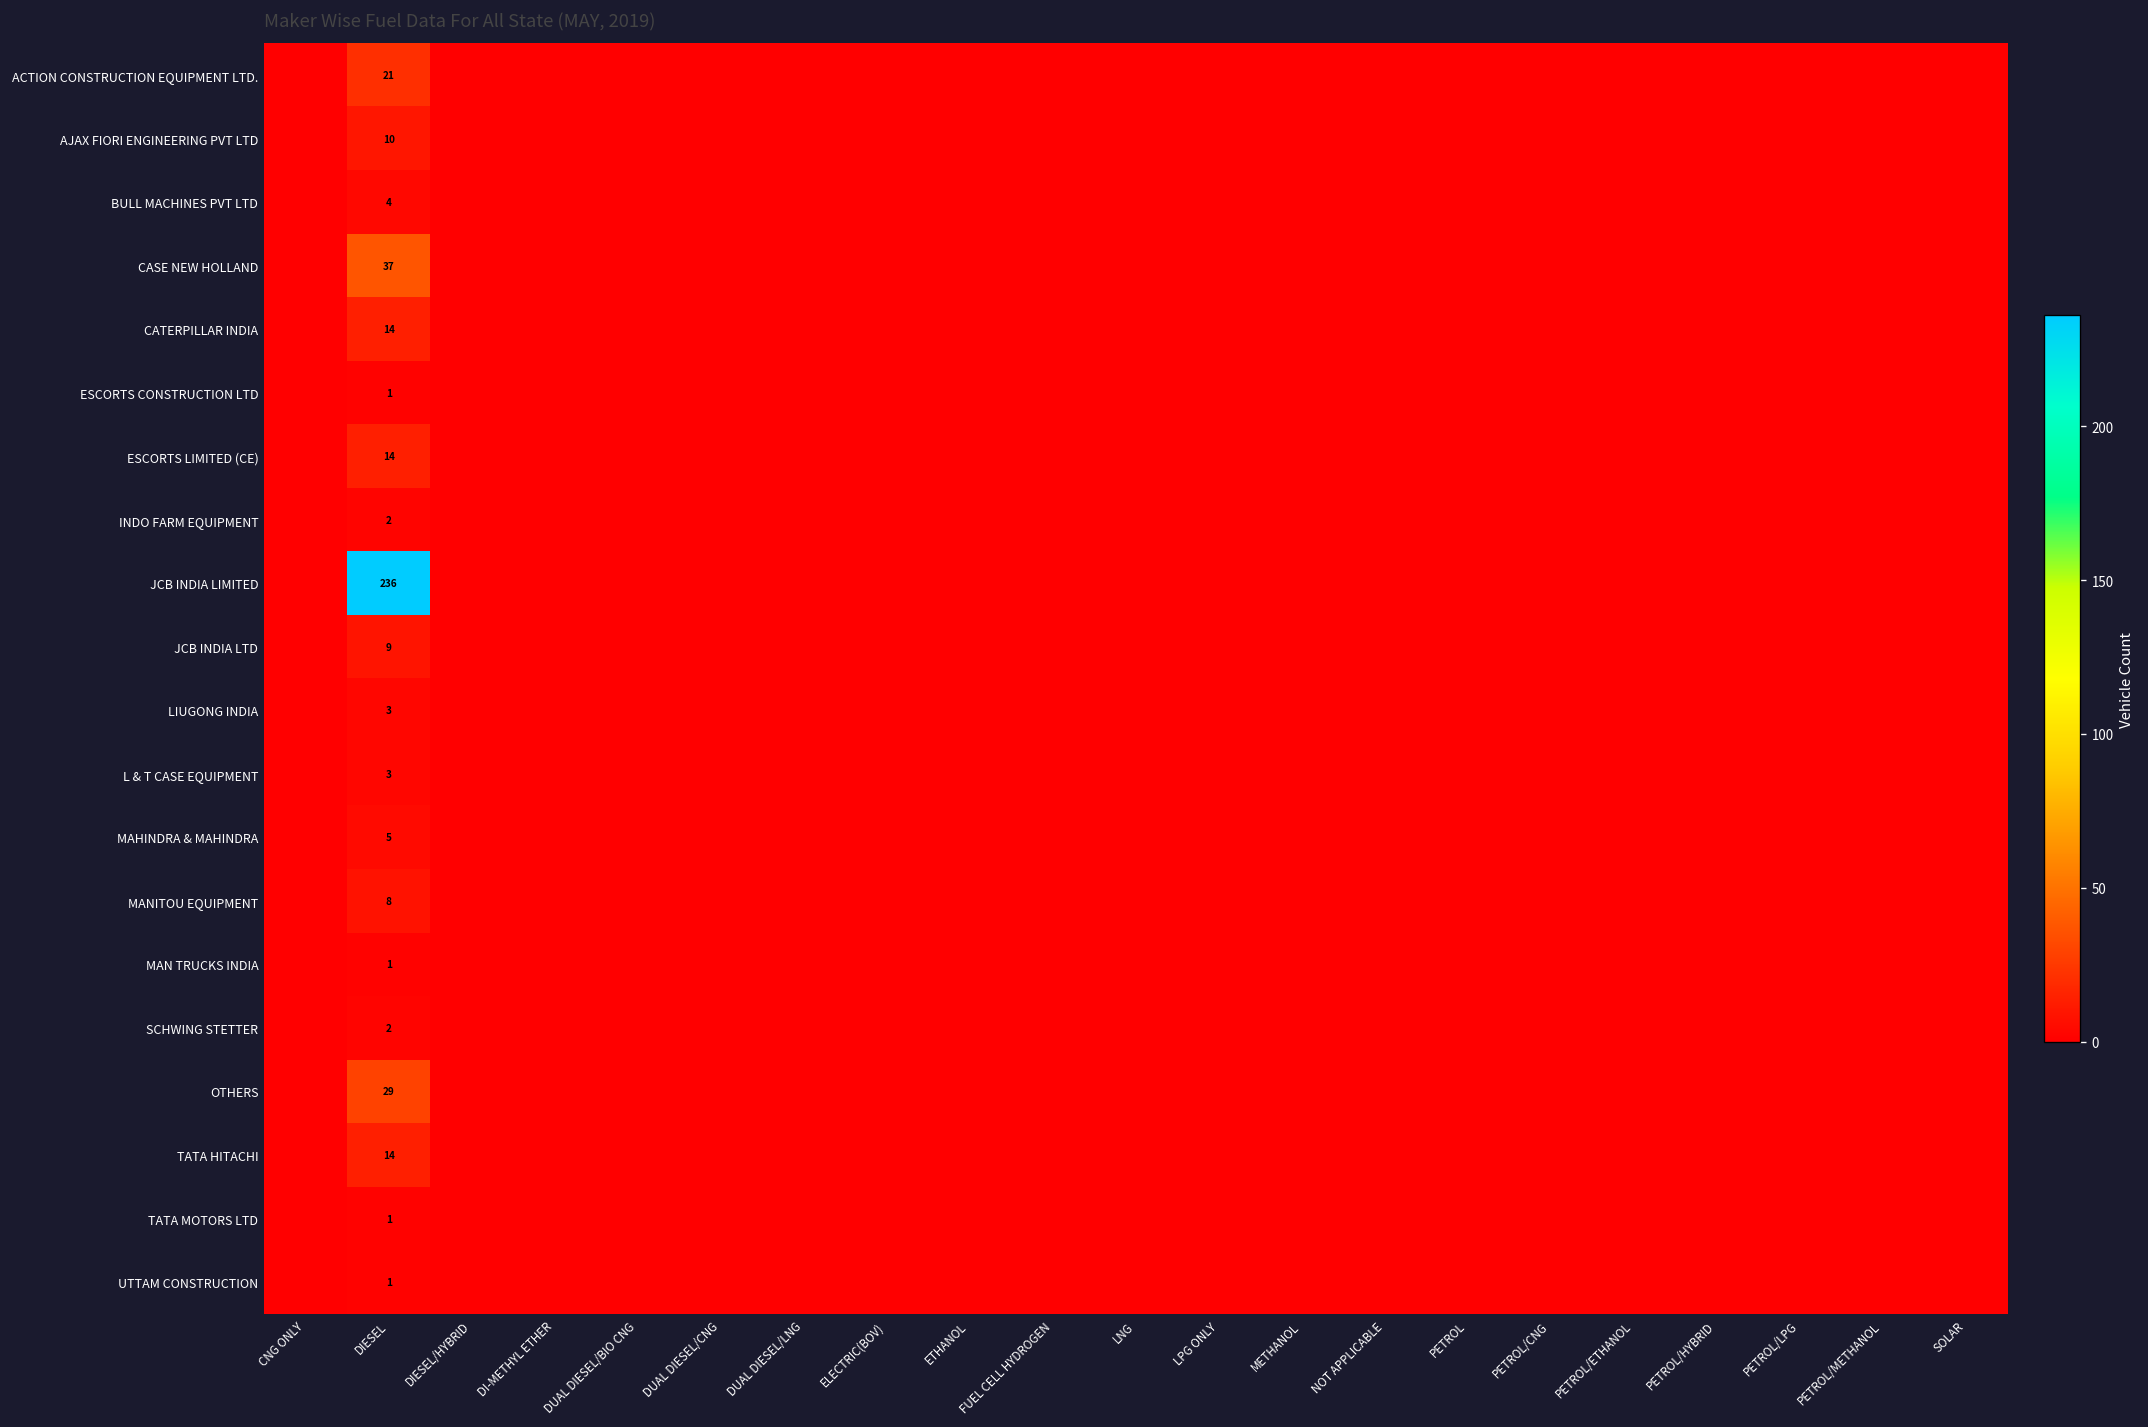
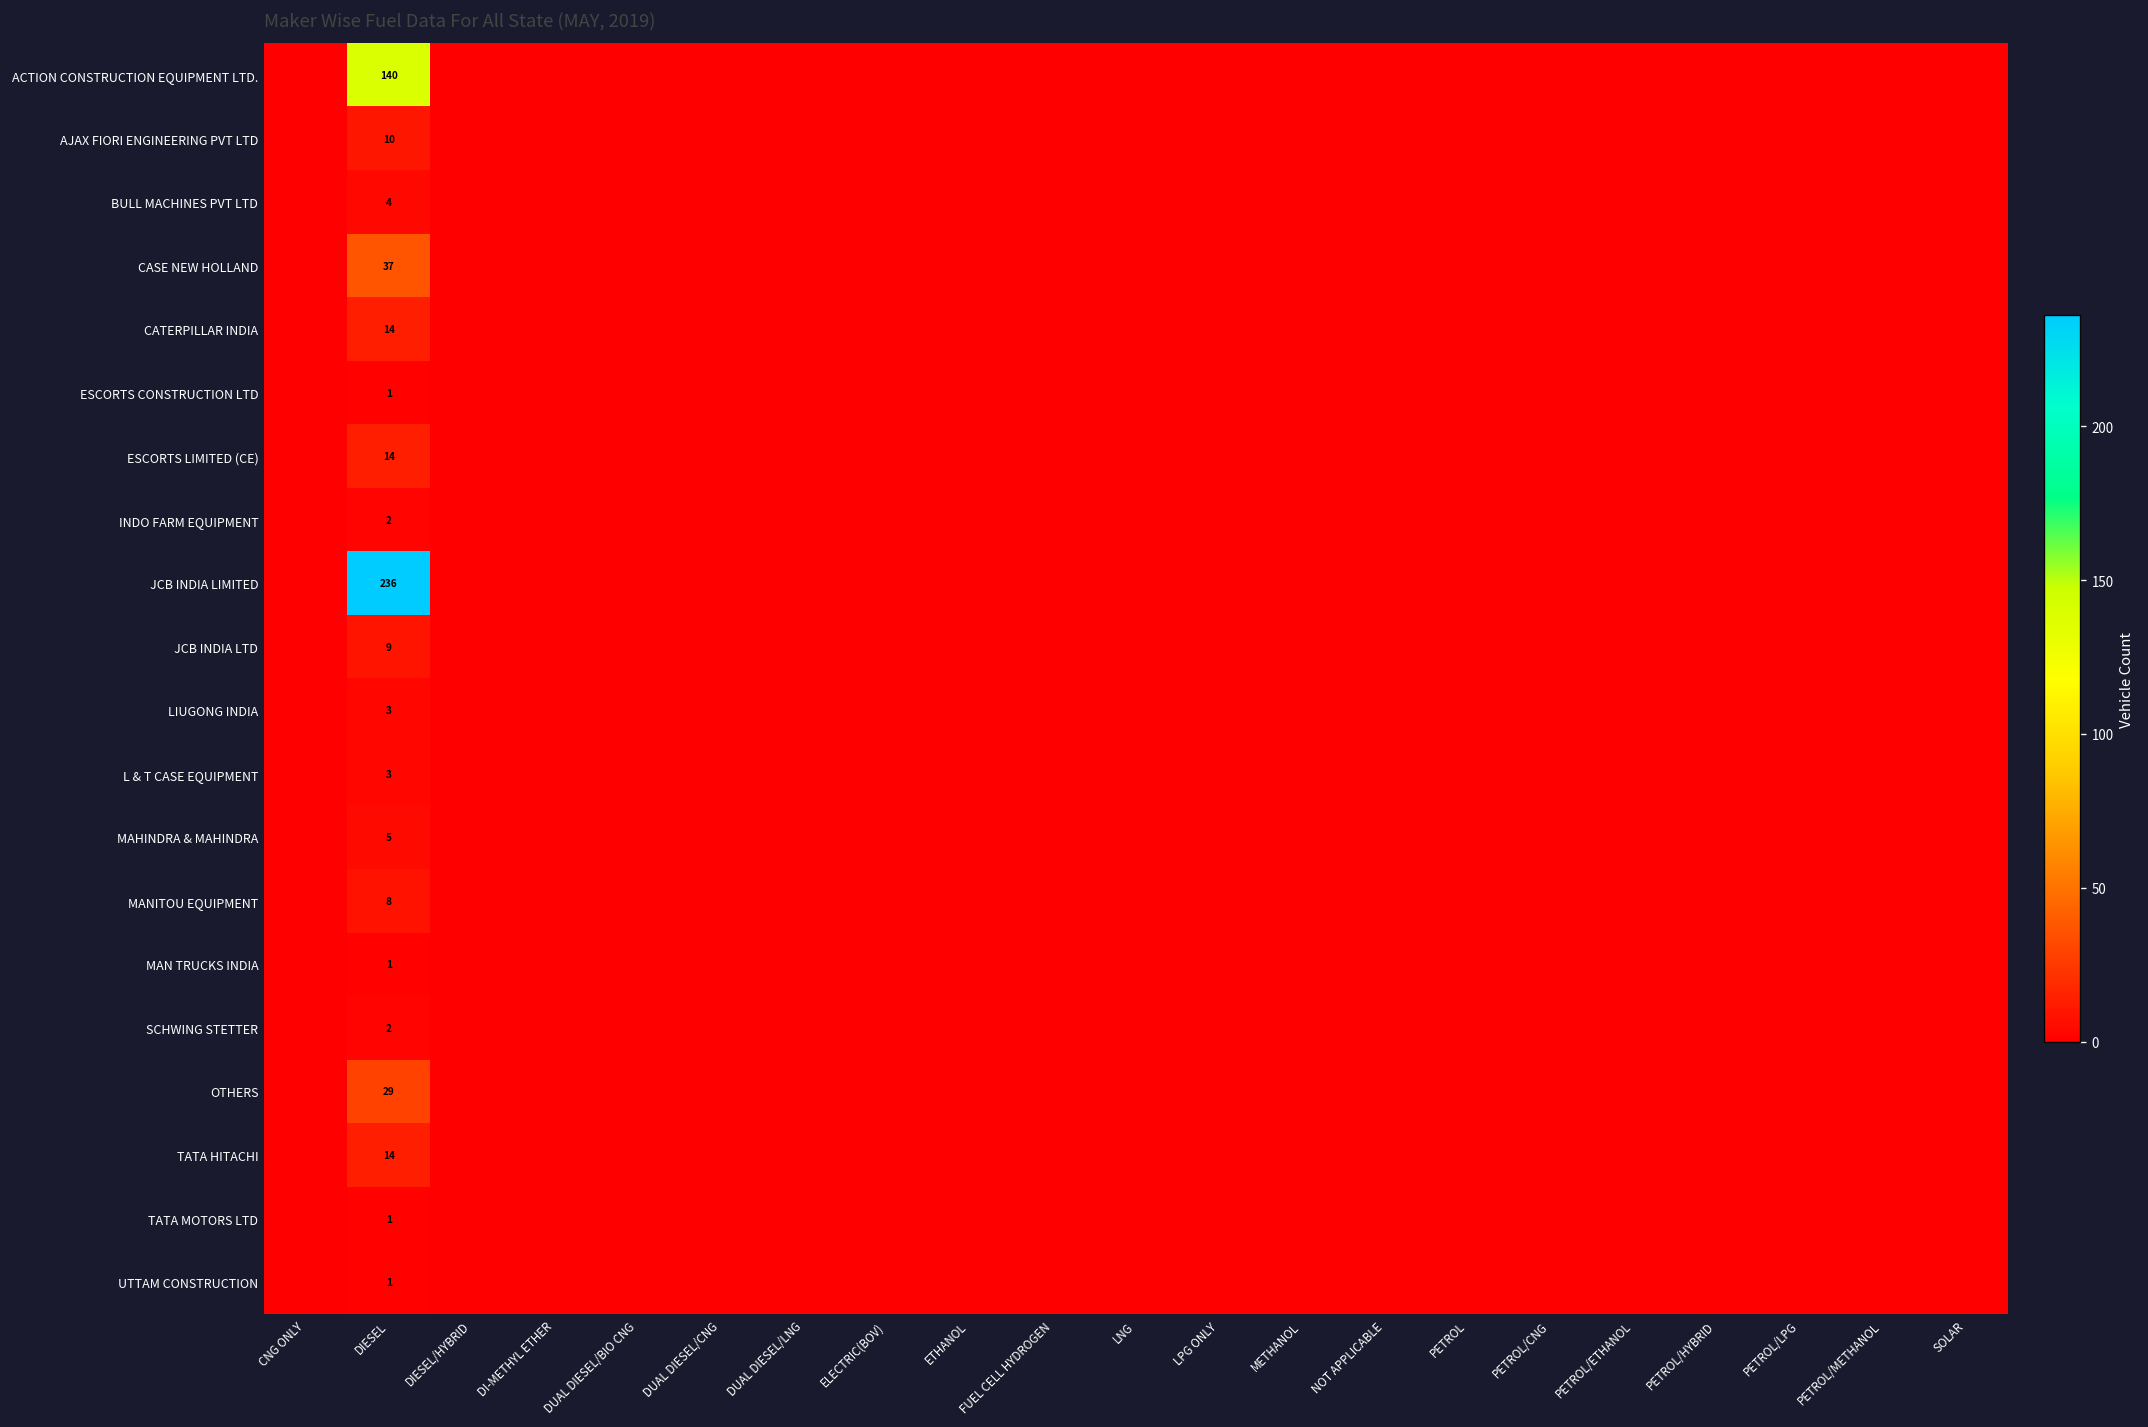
  {
    "ACTION CONSTRUCTION EQUIPMENT LTD.": {
-     "DIESEL": 21
+     "DIESEL": 140
    },
    "AJAX FIORI ENGINEERING PVT LTD": {
      "DIESEL": 10
    },
    "BULL MACHINES PVT LTD": {
      "DIESEL": 4
    },
    "CASE NEW HOLLAND": {
      "DIESEL": 37
    },
    "CATERPILLAR INDIA": {
      "DIESEL": 14
    },
    "ESCORTS CONSTRUCTION LTD": {
      "DIESEL": 1
    },
    "ESCORTS LIMITED (CE)": {
      "DIESEL": 14
    },
    "INDO FARM EQUIPMENT": {
      "DIESEL": 2
    },
    "JCB INDIA LIMITED": {
      "DIESEL": 236
    },
    "JCB INDIA LTD": {
      "DIESEL": 9
    },
    "LIUGONG INDIA": {
      "DIESEL": 3
    },
    "L & T CASE EQUIPMENT": {
      "DIESEL": 3
    },
    "MAHINDRA & MAHINDRA": {
      "DIESEL": 5
    },
    "MANITOU EQUIPMENT": {
      "DIESEL": 8
    },
    "MAN TRUCKS INDIA": {
      "DIESEL": 1
    },
    "SCHWING STETTER": {
      "DIESEL": 2
    },
    "OTHERS": {
      "DIESEL": 29
    },
    "TATA HITACHI": {
      "DIESEL": 14
    },
    "TATA MOTORS LTD": {
      "DIESEL": 1
    },
    "UTTAM CONSTRUCTION": {
      "DIESEL": 1
    }
  }
